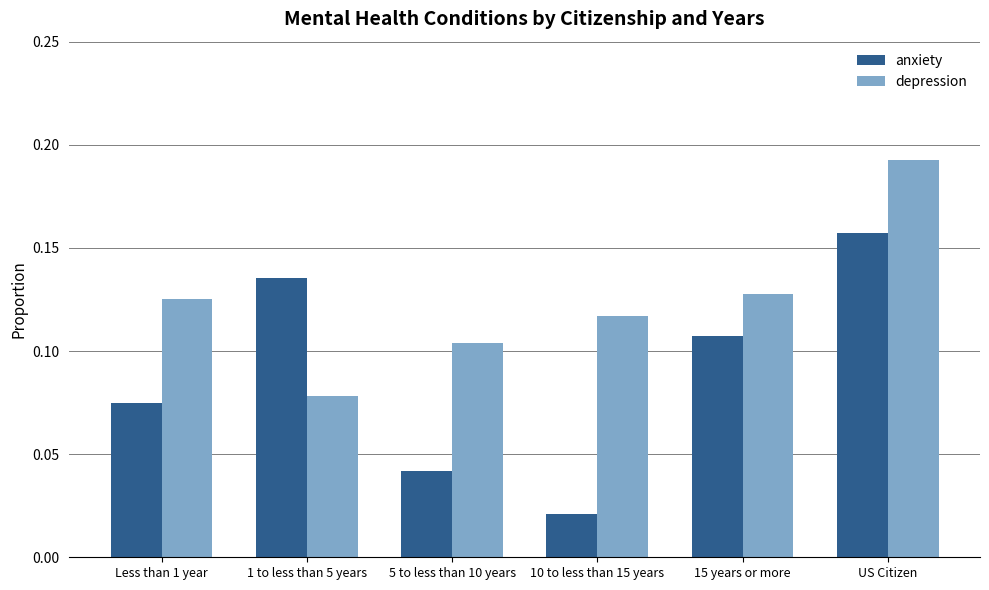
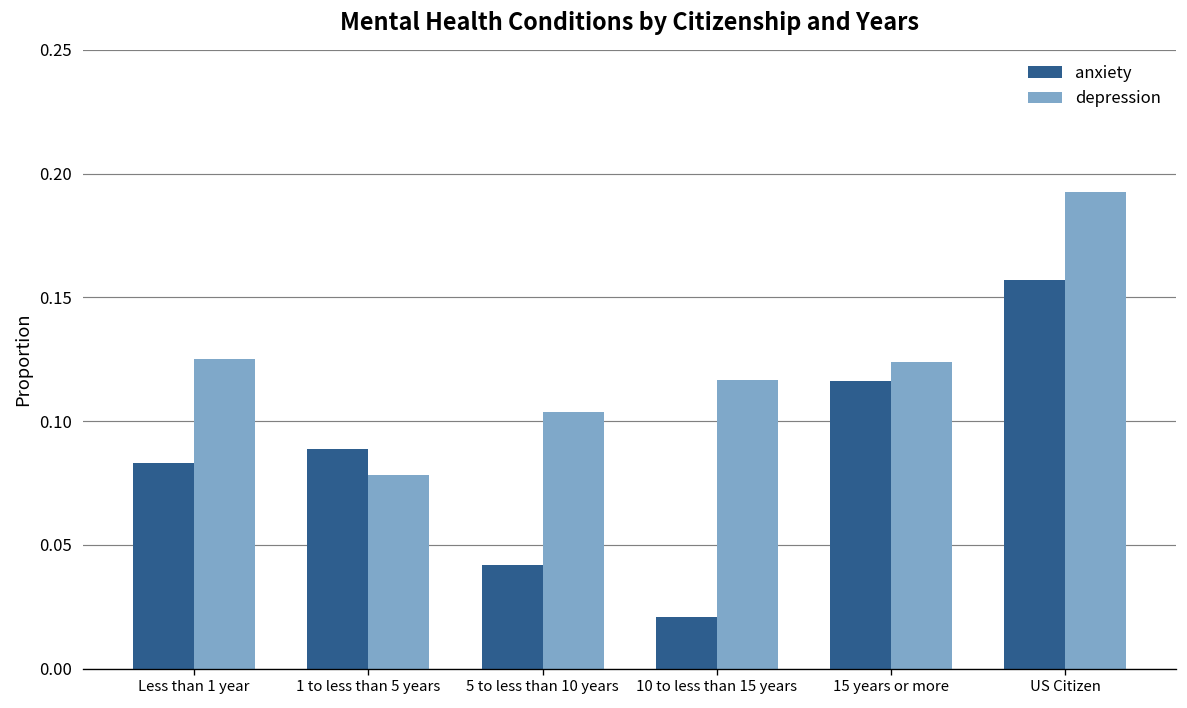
  {
    "anxiety": {
-     "Less than 1 year": 0.075,
-     "1 to less than 5 years": 0.135,
+     "Less than 1 year": 0.083,
+     "1 to less than 5 years": 0.089,
      "5 to less than 10 years": 0.042,
      "10 to less than 15 years": 0.021,
-     "15 years or more": 0.107,
+     "15 years or more": 0.116,
      "US Citizen": 0.157
    },
    "depression": {
      "Less than 1 year": 0.125,
      "1 to less than 5 years": 0.078,
      "5 to less than 10 years": 0.104,
      "10 to less than 15 years": 0.117,
-     "15 years or more": 0.128,
+     "15 years or more": 0.124,
      "US Citizen": 0.193
    }
  }
